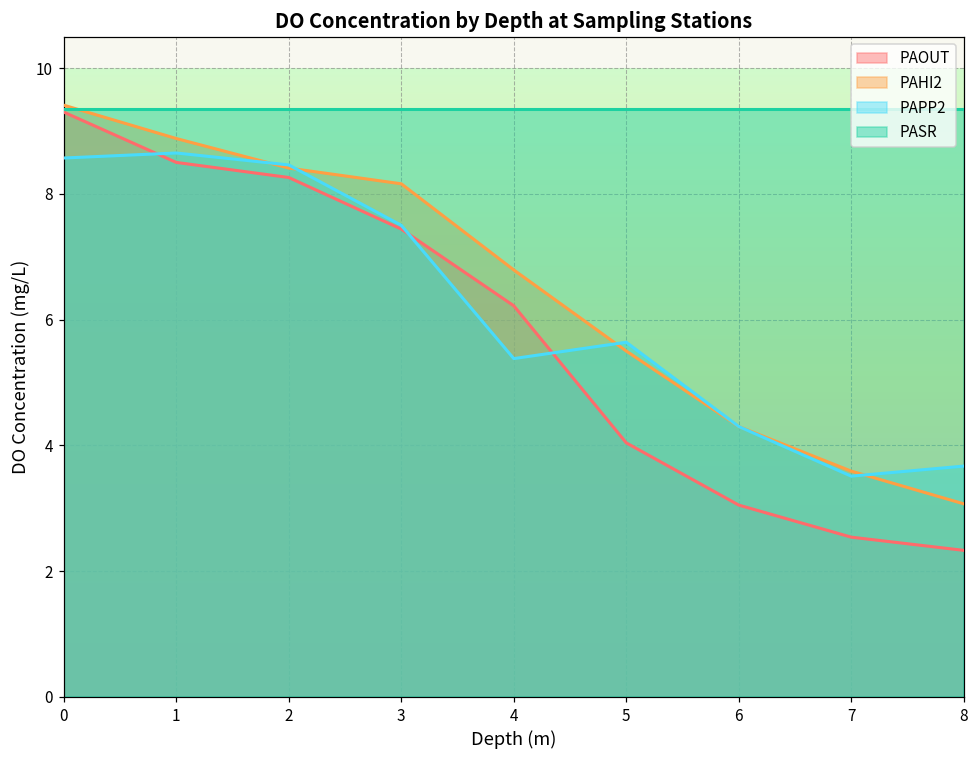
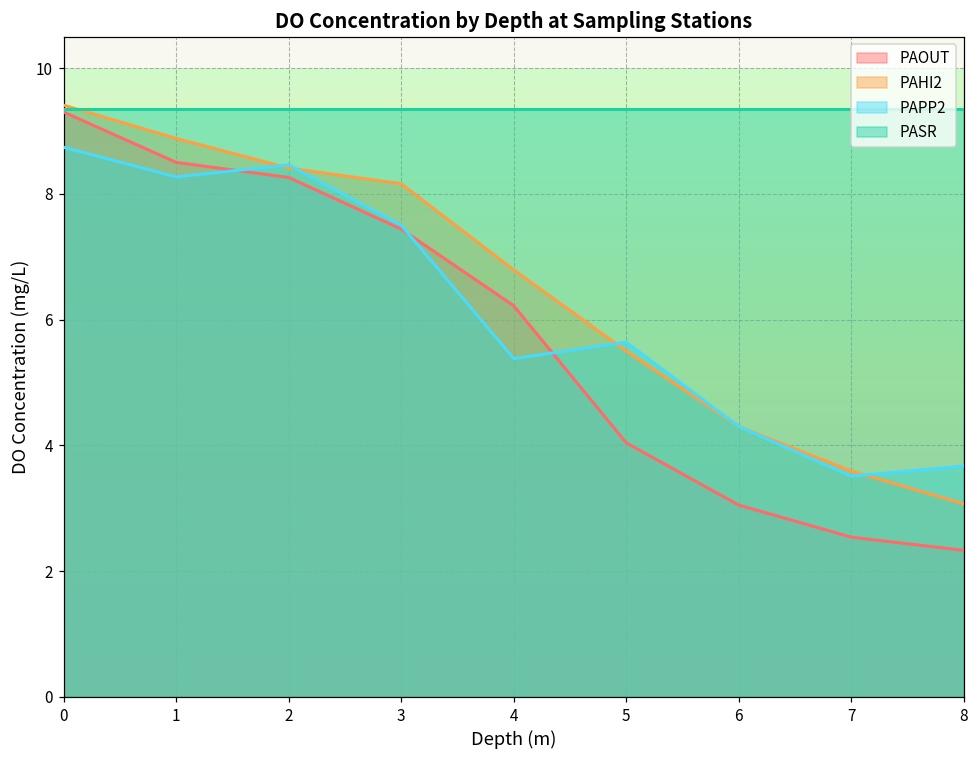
  {
    "PAPP2": {
-     "0": 8.6,
-     "1": 8.7,
+     "0": 8.7,
+     "1": 8.3,
      "2": 8.5,
      "3": 7.5,
      "4": 5.4,
      "5": 5.6,
      "7": 3.5,
      "8": 3.7
    },
    "PASR": {
      "0": 9.4,
      "1": 9.4,
      "2": 9.4,
      "3": 9.4,
      "4": 9.4,
      "5": 9.4,
      "6": 9.4,
      "8": 9.4
    }
  }
